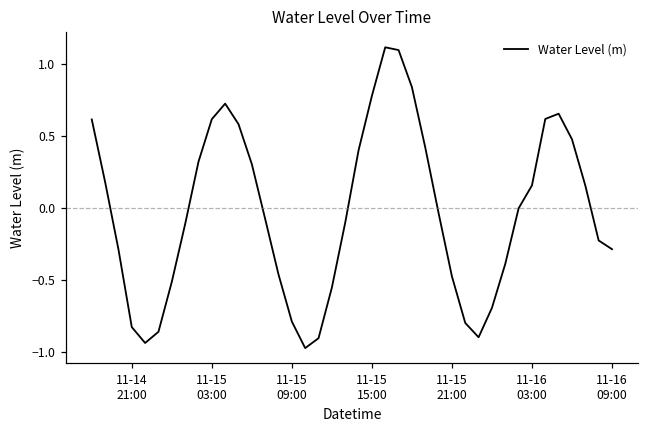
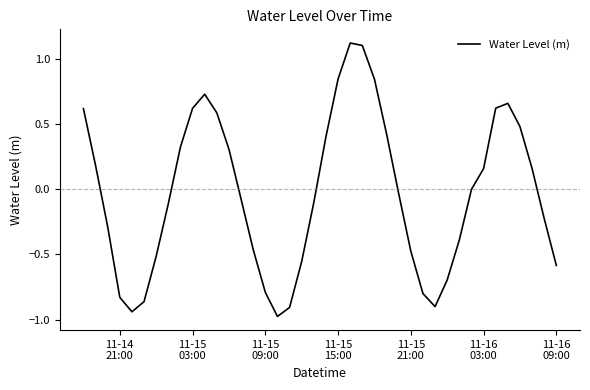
  {
    "11-14 21:00": -0.83,
    "11-15 03:00": 0.62,
    "11-15 09:00": -0.79,
-   "11-15 15:00": 0.78,
+   "11-15 15:00": 0.84,
    "11-15 21:00": -0.48,
    "11-16 03:00": 0.16,
-   "11-16 09:00": -0.29
+   "11-16 09:00": -0.58
  }
